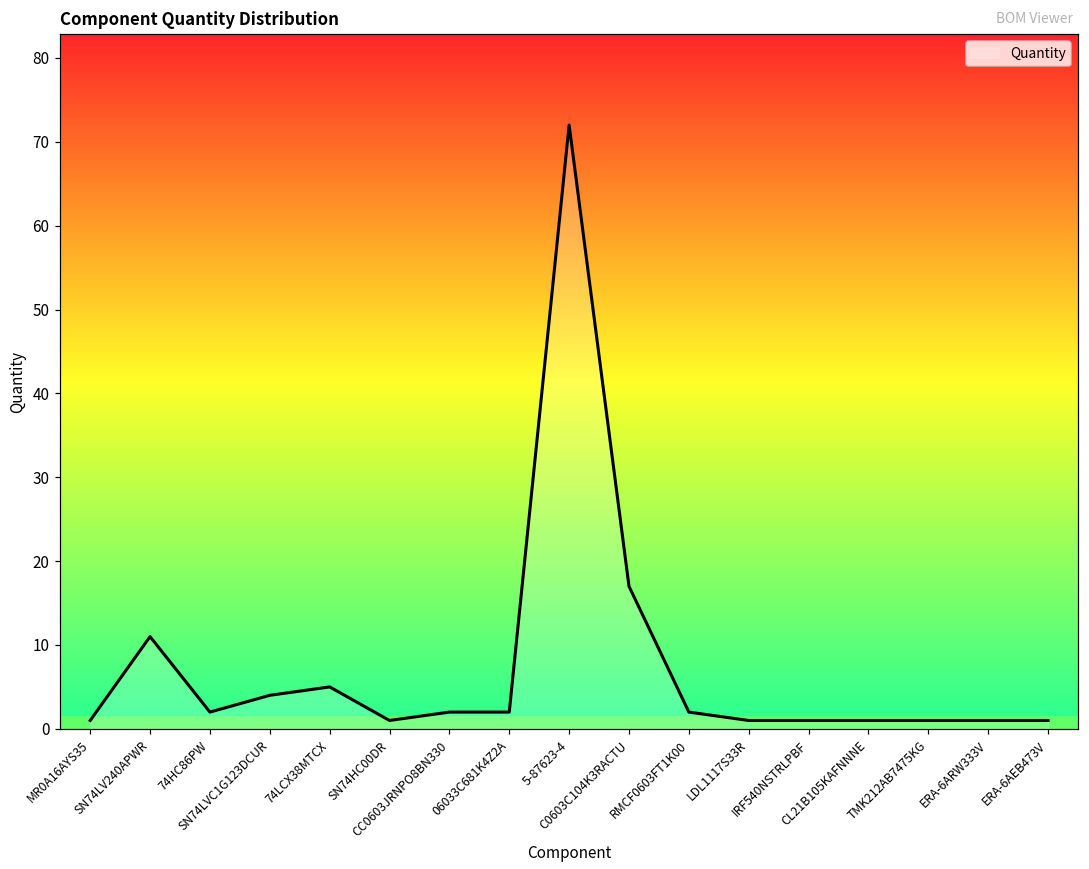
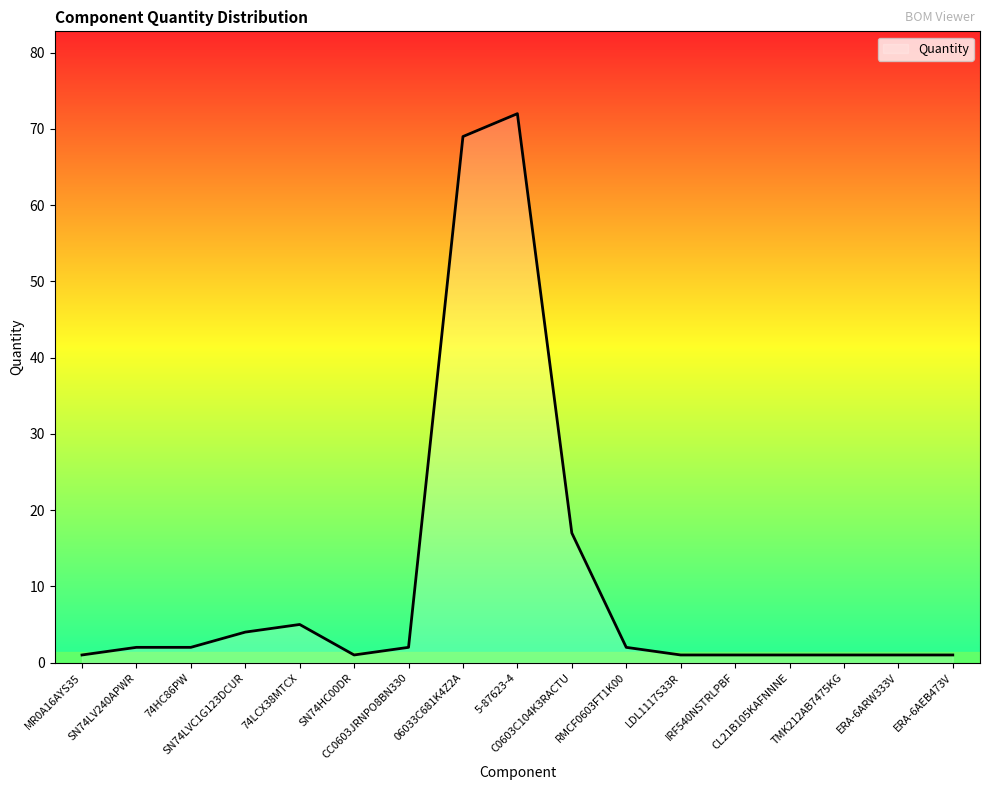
  {
-   "SN74LV240APWR": 11,
+   "SN74LV240APWR": 2,
    "74HC86PW": 2,
    "SN74LVC1G123DCUR": 4,
    "74LCX38MTCX": 5,
    "CC0603JRNPO8BN330": 2,
-   "06033C681K4Z2A": 2,
+   "06033C681K4Z2A": 69,
    "5-87623-4": 72,
    "C0603C104K3RACTU": 17,
    "RMCF0603FT1K00": 2
  }
